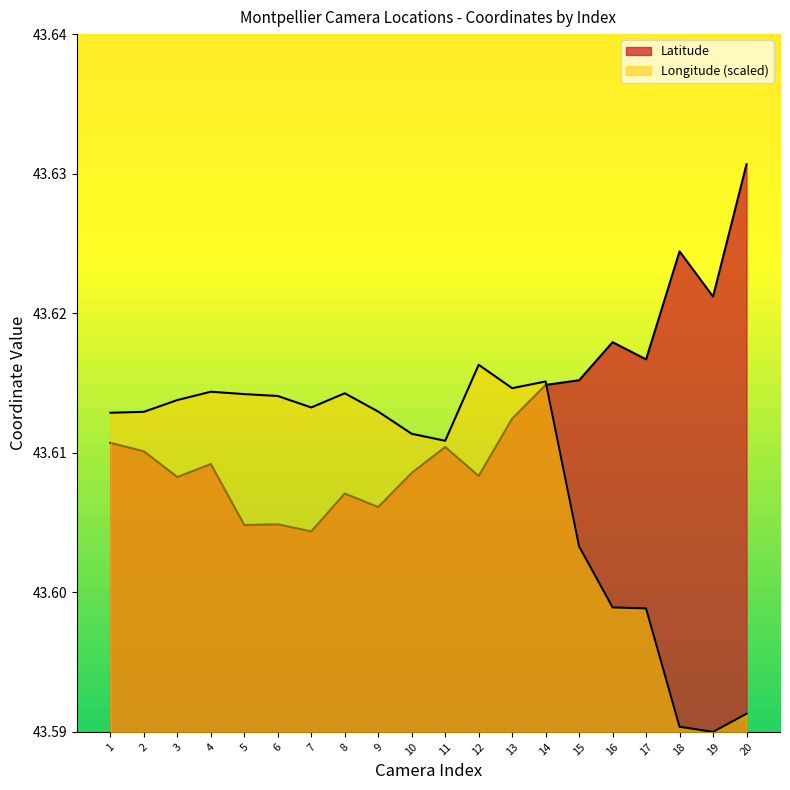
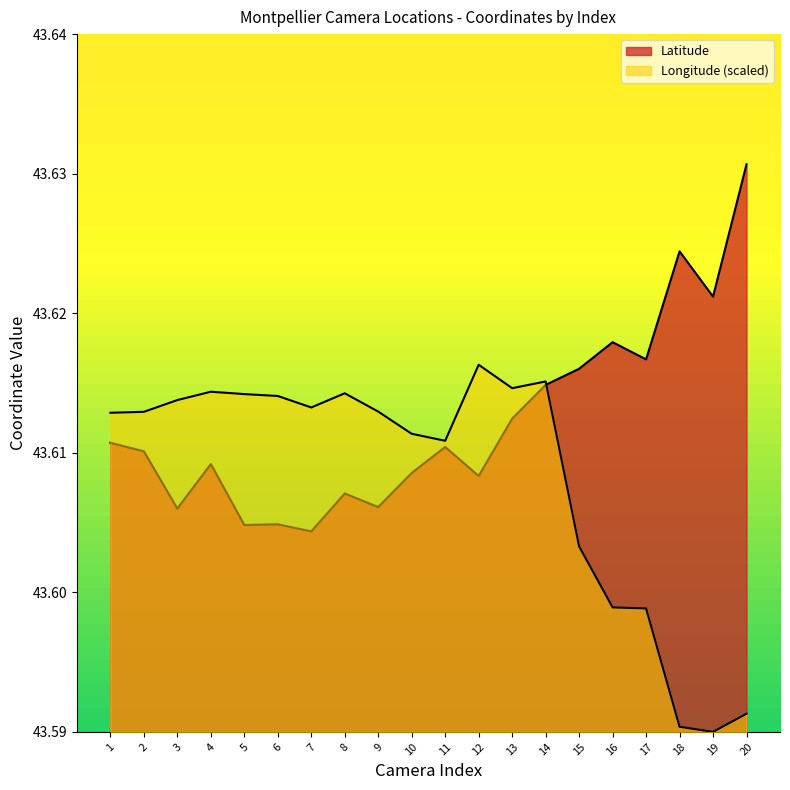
  {
    "Latitude": {
      "1": 43.6107,
      "2": 43.6101,
-     "3": 43.6083,
+     "3": 43.6060,
      "4": 43.6092,
      "5": 43.6048,
      "6": 43.6049,
      "7": 43.6044,
      "8": 43.6071,
      "9": 43.6061,
      "10": 43.6086,
      "11": 43.6104,
      "12": 43.6083,
      "13": 43.6124,
      "14": 43.6149,
-     "15": 43.6152,
+     "15": 43.6160,
      "16": 43.6179,
      "17": 43.6167,
      "18": 43.6244,
      "19": 43.6212,
      "20": 43.6307
    },
    "Longitude (scaled)": {
      "1": 43.6129,
      "2": 43.6129,
      "3": 43.6138,
      "4": 43.6144,
      "5": 43.6142,
      "6": 43.6141,
      "7": 43.6132,
      "8": 43.6143,
      "9": 43.6130,
      "10": 43.6114,
      "11": 43.6109,
      "12": 43.6163,
      "13": 43.6146,
      "14": 43.6151,
      "15": 43.6033,
      "16": 43.5989,
      "17": 43.5988,
      "18": 43.5904,
      "19": 43.5900,
      "20": 43.5913
    }
  }
